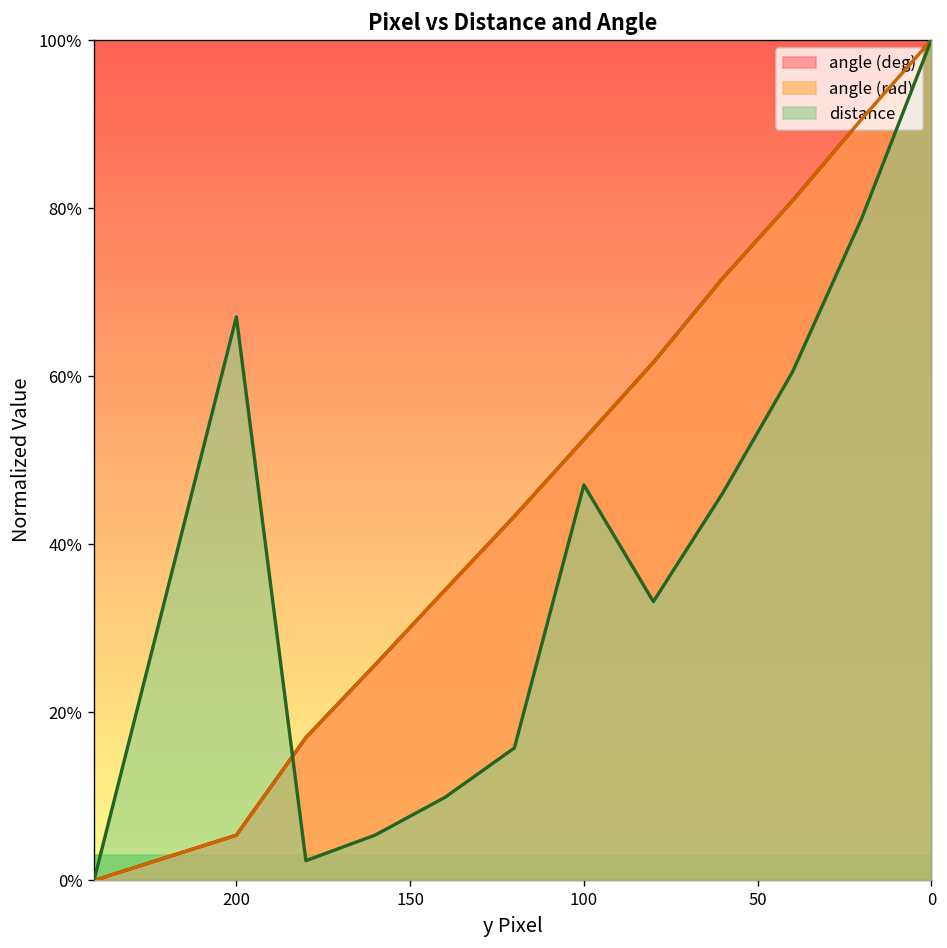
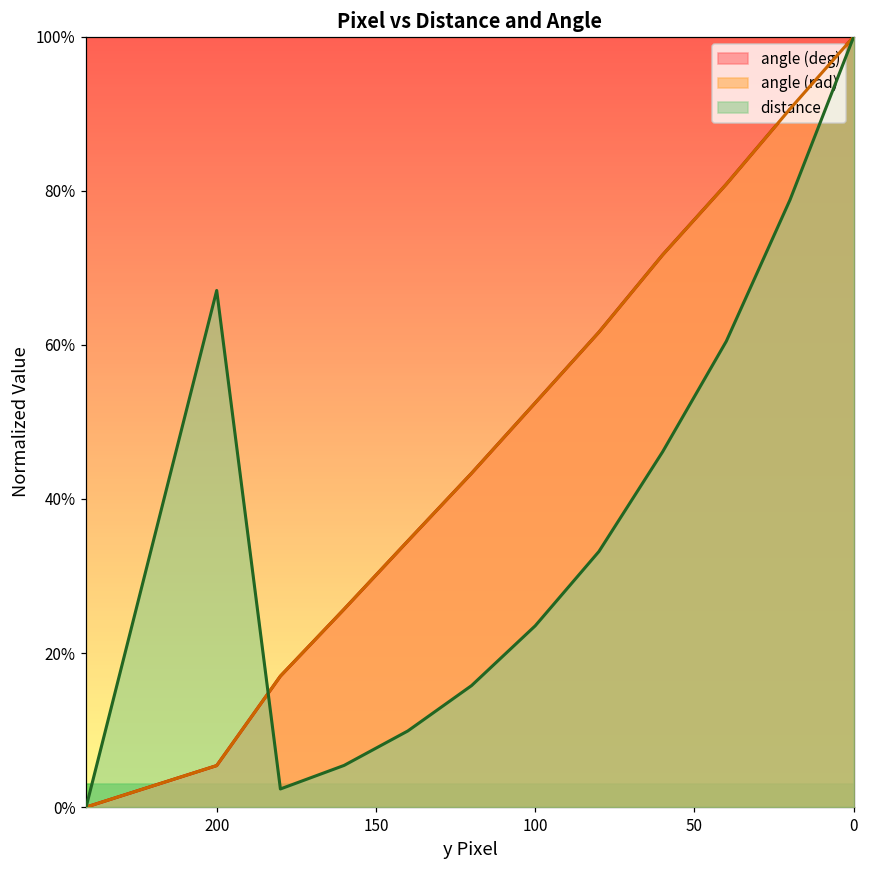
  {
    "angle (rad)": {
      "200": "5%",
      "100": "52%"
    },
    "distance": {
      "200": "67%",
-     "100": "47%"
+     "100": "24%"
    }
  }
